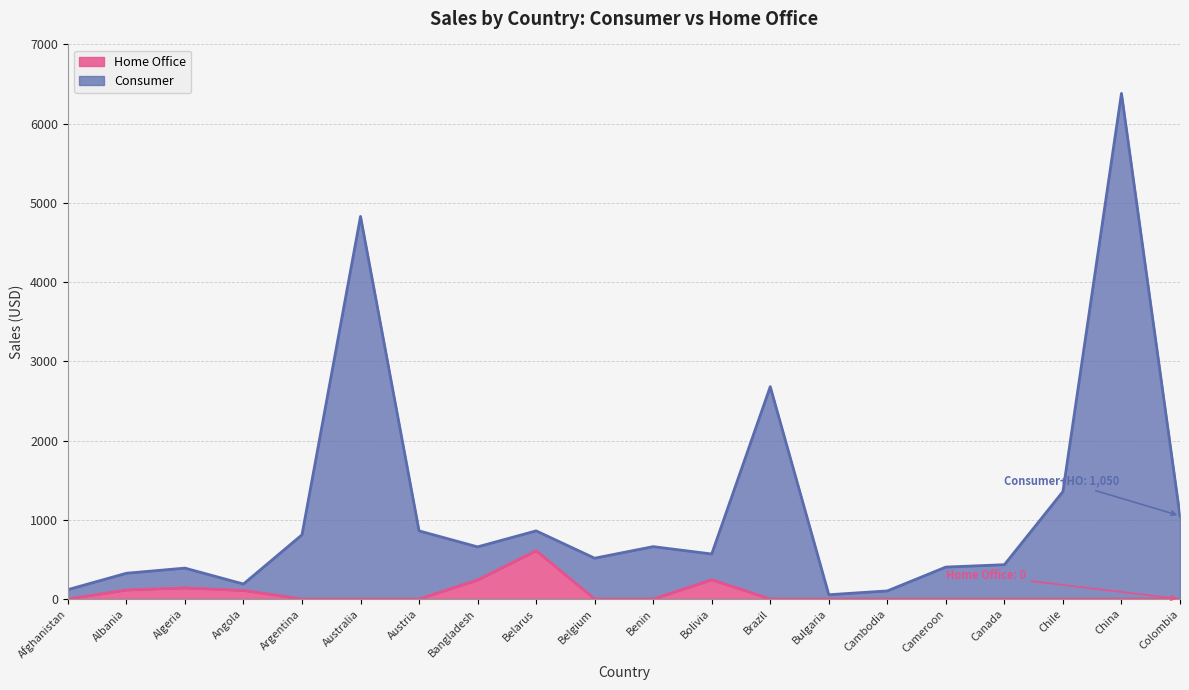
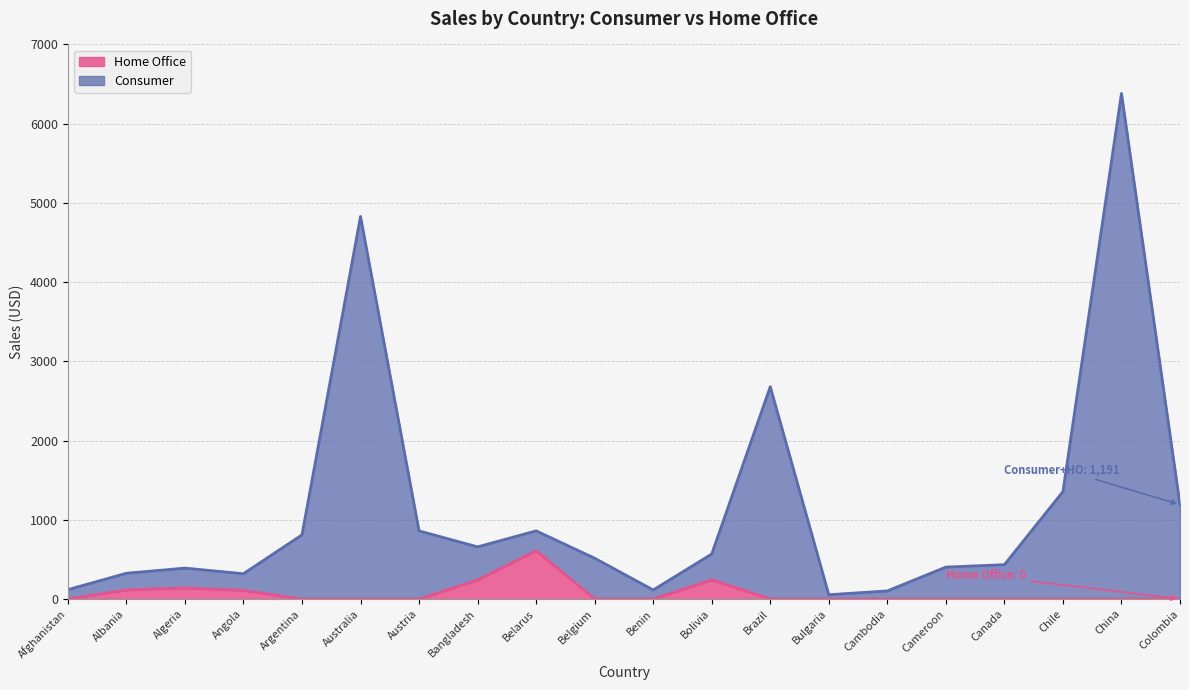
  {
    "Home Office": {
      "Afghanistan": 0,
      "Albania": 100,
      "Algeria": 100,
      "Angola": 100,
      "Argentina": 0,
      "Australia": 0,
      "Austria": 0,
      "Bangladesh": 200,
      "Belarus": 600,
      "Belgium": 0,
      "Benin": 0,
      "Bolivia": 200,
      "Brazil": 0,
      "Bulgaria": 0,
      "Cambodia": 0,
      "Colombia": 0
    },
    "Consumer": {
      "Afghanistan": 100,
      "Albania": 200,
      "Algeria": 300,
-     "Angola": 100,
+     "Angola": 200,
      "Argentina": 800,
      "Australia": 4800,
      "Austria": 900,
      "Bangladesh": 400,
      "Belarus": 300,
      "Belgium": 500,
-     "Benin": 700,
+     "Benin": 100,
      "Bolivia": 300,
      "Brazil": 2700,
      "Bulgaria": 100,
      "Cambodia": 100,
      "Cameroon": 400,
      "Canada": 400,
      "Chile": 1400,
      "China": 6400,
-     "Colombia": 1100
+     "Colombia": 1200
    }
  }
